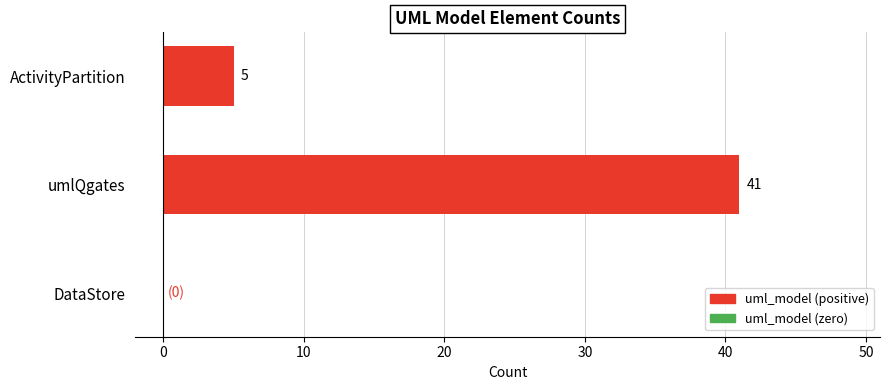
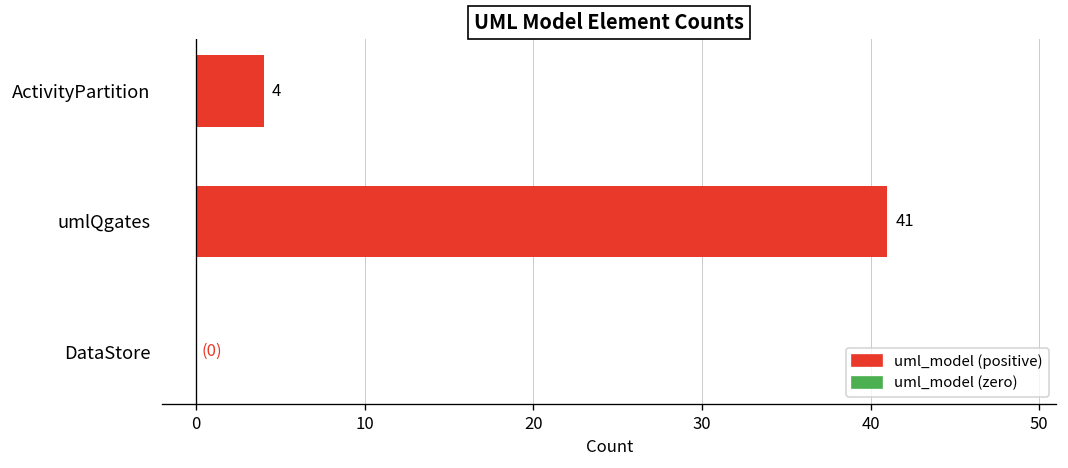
  {
-   "ActivityPartition": "5",
+   "ActivityPartition": "4",
    "umlQgates": "41",
    "DataStore": "(0)"
  }
